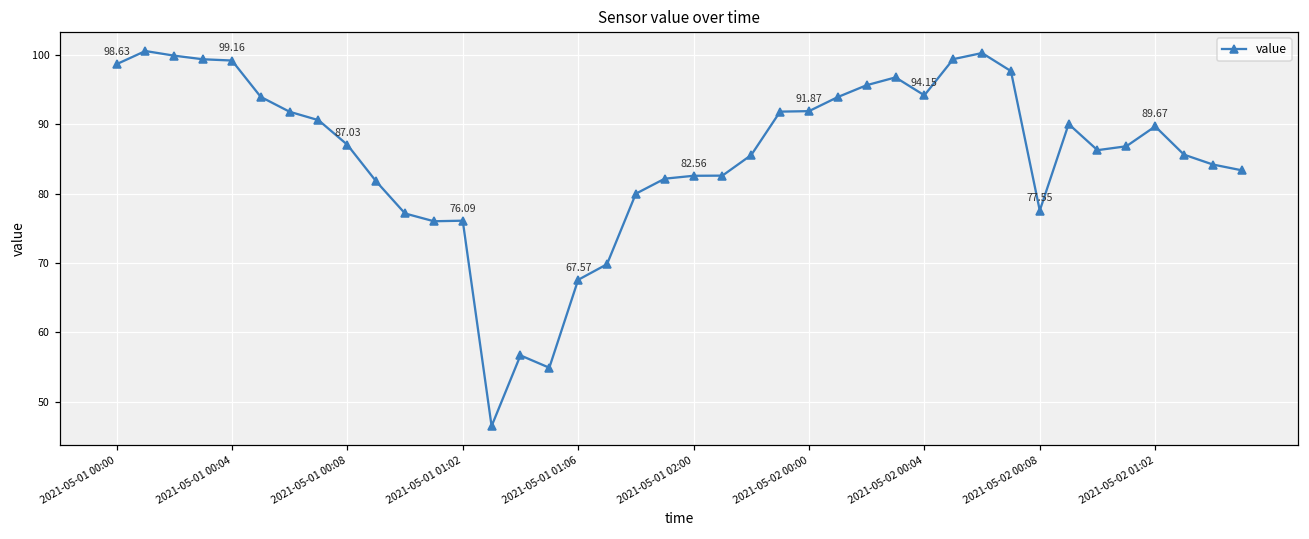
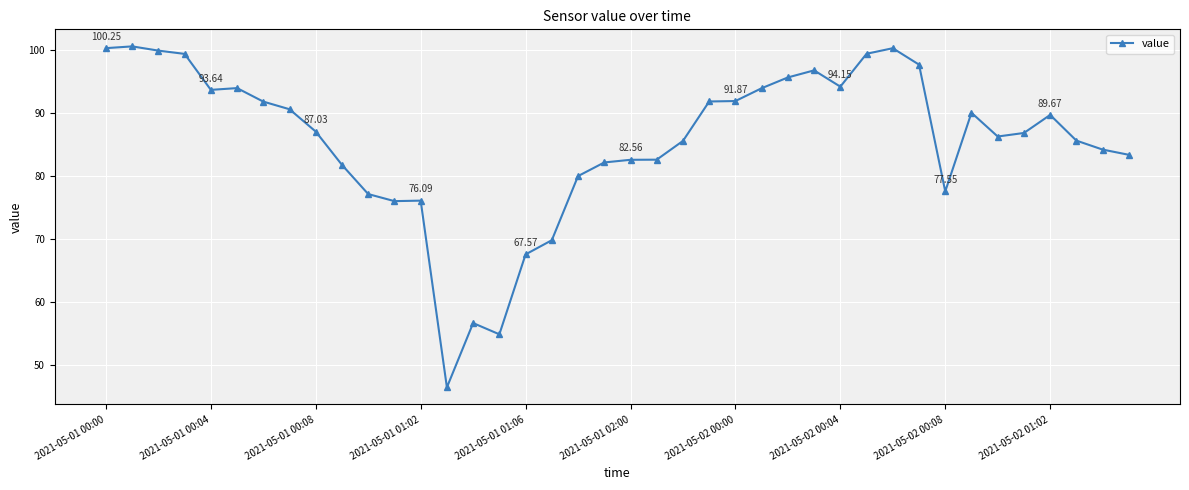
  {
-   "2021-05-01 00:00": 98.63,
-   "2021-05-01 00:04": 99.16,
+   "2021-05-01 00:00": 100.25,
+   "2021-05-01 00:04": 93.64,
    "2021-05-01 00:08": 87.03,
    "2021-05-01 01:02": 76.09,
    "2021-05-01 01:06": 67.57,
    "2021-05-01 02:00": 82.56,
    "2021-05-02 00:00": 91.87,
    "2021-05-02 00:04": 94.15,
    "2021-05-02 00:08": 77.55,
    "2021-05-02 01:02": 89.67
  }
